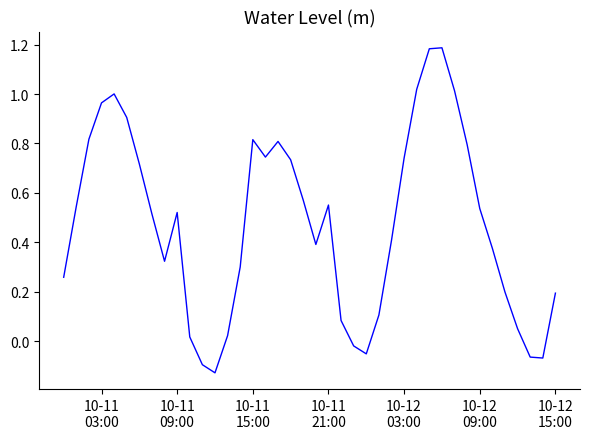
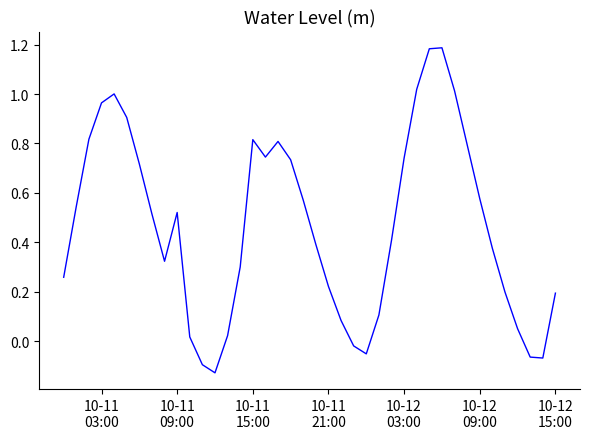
  {
    "10-11 03:00": 0.96,
    "10-11 09:00": 0.52,
    "10-11 15:00": 0.82,
-   "10-11 21:00": 0.55,
+   "10-11 21:00": 0.22,
    "10-12 03:00": 0.74,
-   "10-12 09:00": 0.54,
+   "10-12 09:00": 0.58,
    "10-12 15:00": 0.19
  }
